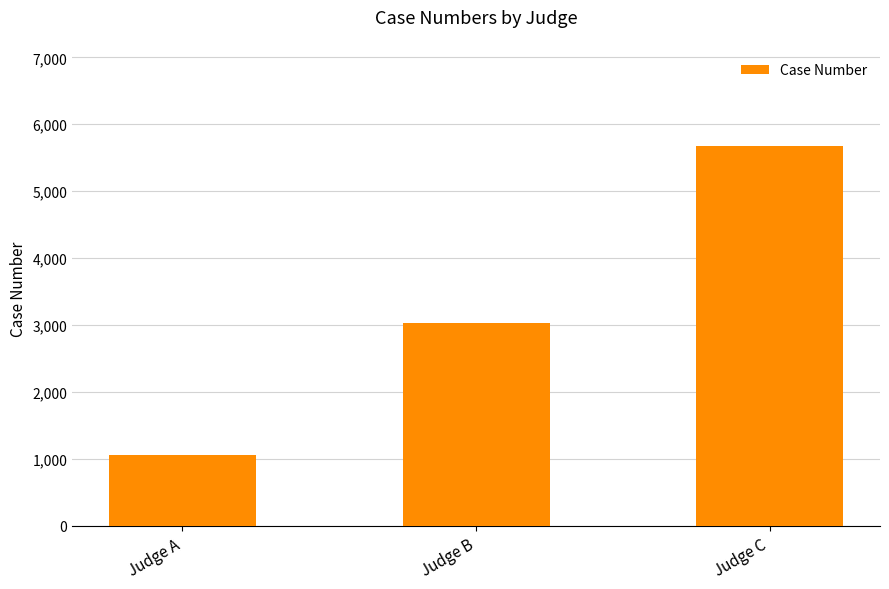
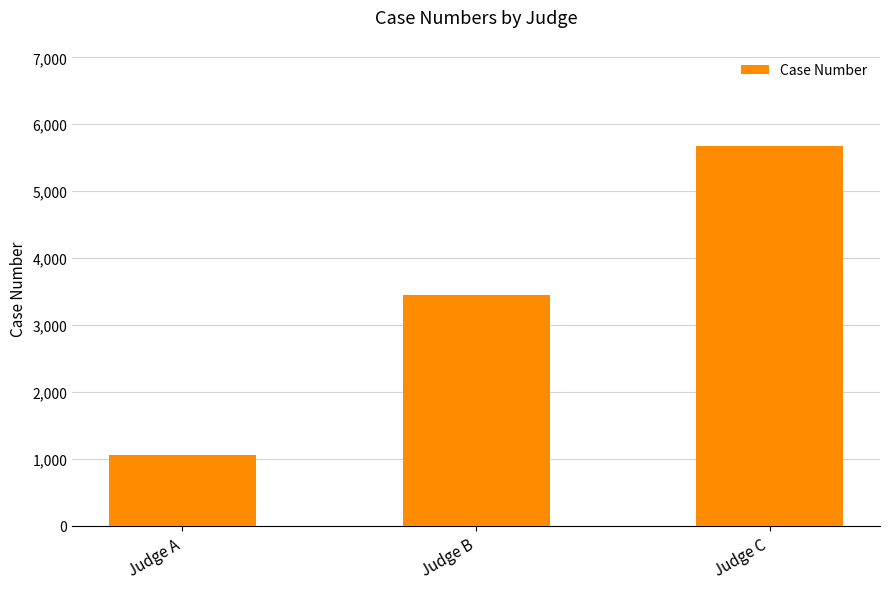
  {
    "Judge A": "1,100",
-   "Judge B": "3,000",
+   "Judge B": "3,500",
    "Judge C": "5,700"
  }
